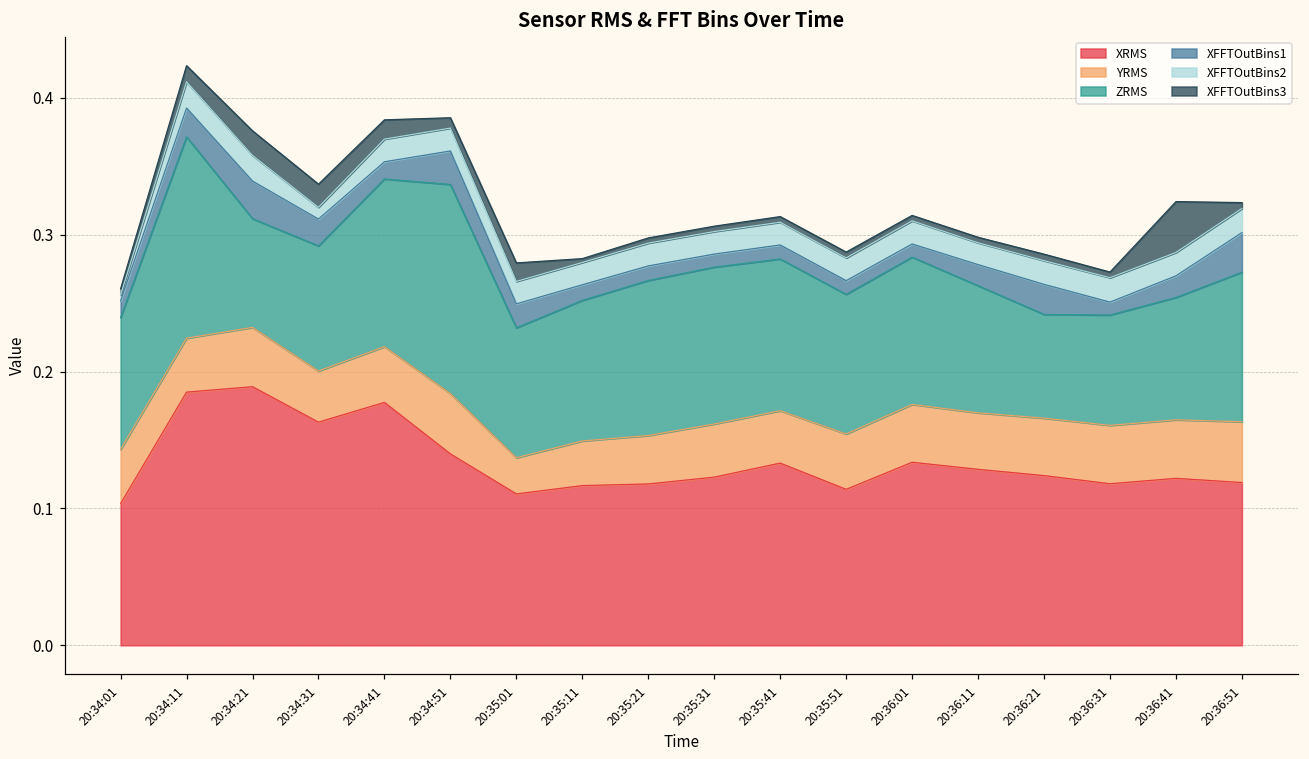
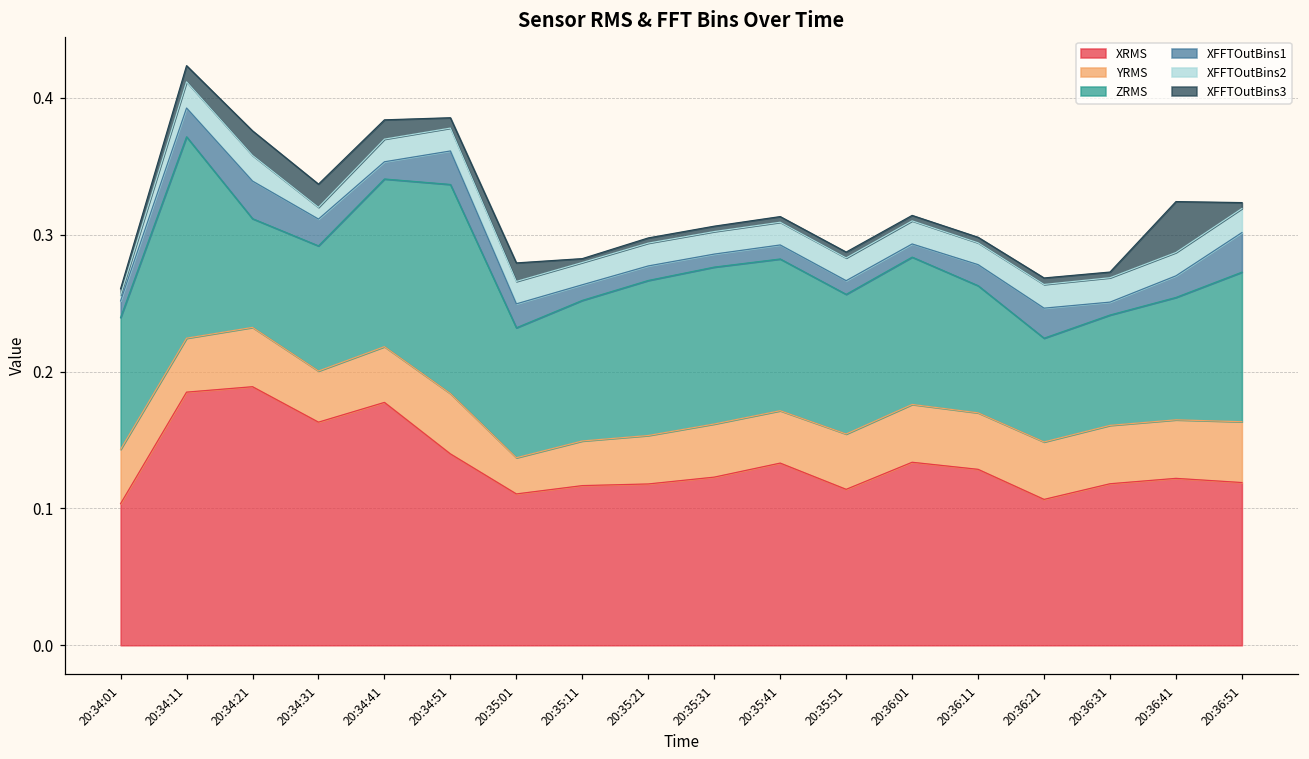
  {
    "XRMS": {
      "20:34:01": 0.104,
      "20:34:11": 0.185,
      "20:34:21": 0.189,
      "20:34:31": 0.163,
      "20:34:41": 0.177,
      "20:34:51": 0.140,
      "20:35:01": 0.111,
      "20:35:11": 0.117,
      "20:35:21": 0.118,
      "20:35:31": 0.123,
      "20:35:41": 0.133,
      "20:35:51": 0.114,
      "20:36:01": 0.134,
      "20:36:11": 0.129,
-     "20:36:21": 0.124,
+     "20:36:21": 0.107,
      "20:36:31": 0.118,
      "20:36:41": 0.122,
      "20:36:51": 0.119
    },
    "YRMS": {
      "20:34:01": 0.040,
      "20:34:11": 0.039,
      "20:34:21": 0.043,
      "20:34:31": 0.037,
      "20:34:41": 0.041,
      "20:34:51": 0.044,
      "20:35:01": 0.026,
      "20:35:11": 0.033,
      "20:35:21": 0.035,
      "20:35:31": 0.039,
      "20:35:41": 0.038,
      "20:35:51": 0.040,
      "20:36:01": 0.042,
      "20:36:11": 0.041,
      "20:36:21": 0.042,
      "20:36:31": 0.043,
      "20:36:41": 0.043,
      "20:36:51": 0.044
    },
    "XFFTOutBins2": {
      "20:34:01": 0.004,
      "20:34:11": 0.019,
      "20:34:21": 0.019,
      "20:34:31": 0.009,
      "20:34:41": 0.017,
      "20:34:51": 0.017,
      "20:35:01": 0.016,
      "20:35:11": 0.016,
      "20:35:21": 0.017,
      "20:35:31": 0.016,
      "20:35:41": 0.017,
      "20:35:51": 0.017,
      "20:36:01": 0.017,
      "20:36:11": 0.016,
      "20:36:21": 0.017,
      "20:36:31": 0.018,
      "20:36:41": 0.017,
      "20:36:51": 0.018
    },
    "XFFTOutBins3": {
      "20:34:01": 0.005,
      "20:34:11": 0.012,
      "20:34:21": 0.018,
      "20:34:31": 0.017,
      "20:34:41": 0.014,
      "20:34:51": 0.008,
      "20:35:01": 0.014,
      "20:35:11": 0.003,
      "20:35:21": 0.004,
      "20:35:31": 0.004,
      "20:35:41": 0.004,
      "20:35:51": 0.004,
      "20:36:01": 0.004,
      "20:36:11": 0.004,
      "20:36:21": 0.005,
      "20:36:31": 0.004,
      "20:36:41": 0.037,
      "20:36:51": 0.004
    }
  }
